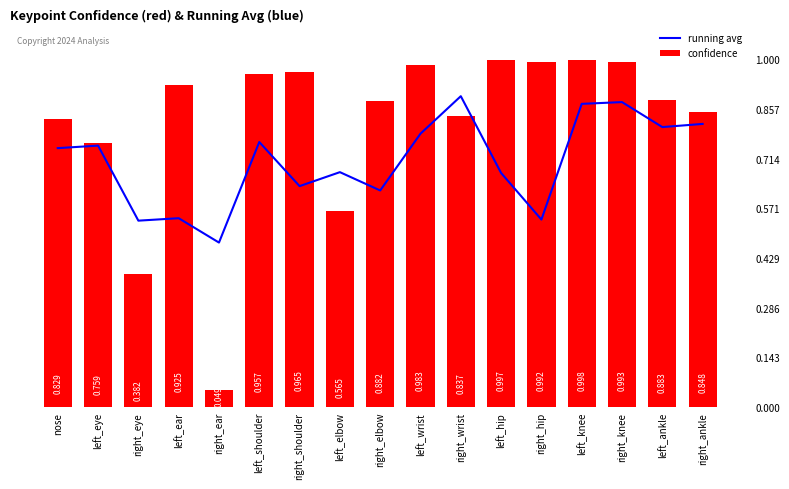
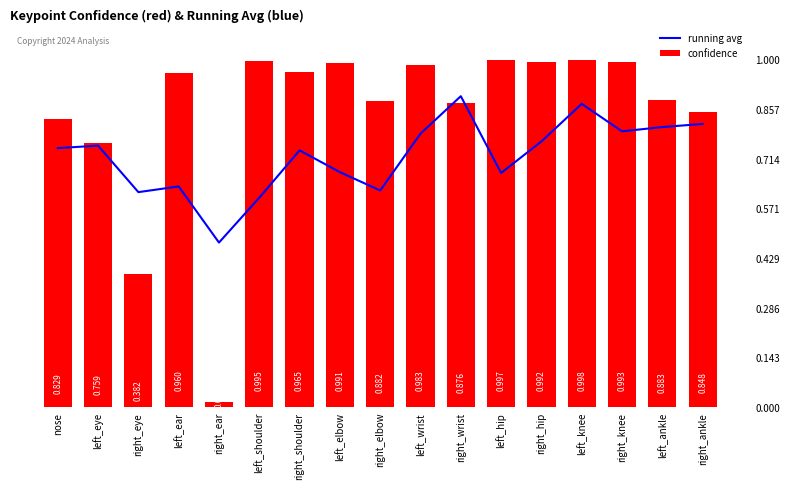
  {
    "running avg": {
      "nose": 0.75,
      "left_eye": 0.75,
-     "right_eye": 0.54,
-     "left_ear": 0.54,
+     "right_eye": 0.62,
+     "left_ear": 0.63,
      "right_ear": 0.47,
-     "left_shoulder": 0.76,
-     "right_shoulder": 0.64,
+     "left_shoulder": 0.60,
+     "right_shoulder": 0.74,
      "left_elbow": 0.68,
      "right_elbow": 0.62,
      "left_wrist": 0.79,
      "right_wrist": 0.89,
      "left_hip": 0.67,
-     "right_hip": 0.54,
+     "right_hip": 0.76,
      "left_knee": 0.87,
-     "right_knee": 0.88,
+     "right_knee": 0.79,
      "left_ankle": 0.81,
      "right_ankle": 0.81
    },
    "confidence": {
      "nose": 0.829,
      "left_eye": 0.759,
      "right_eye": 0.382,
-     "left_ear": 0.925,
-     "right_ear": 0.05,
-     "left_shoulder": 0.957,
+     "left_ear": 0.960,
+     "right_ear": 0.02,
+     "left_shoulder": 0.995,
      "right_shoulder": 0.965,
-     "left_elbow": 0.565,
+     "left_elbow": 0.991,
      "right_elbow": 0.882,
      "left_wrist": 0.983,
-     "right_wrist": 0.837,
+     "right_wrist": 0.876,
      "left_hip": 0.997,
      "right_hip": 0.992,
      "left_knee": 0.998,
      "right_knee": 0.993,
      "left_ankle": 0.883,
      "right_ankle": 0.848
    }
  }
